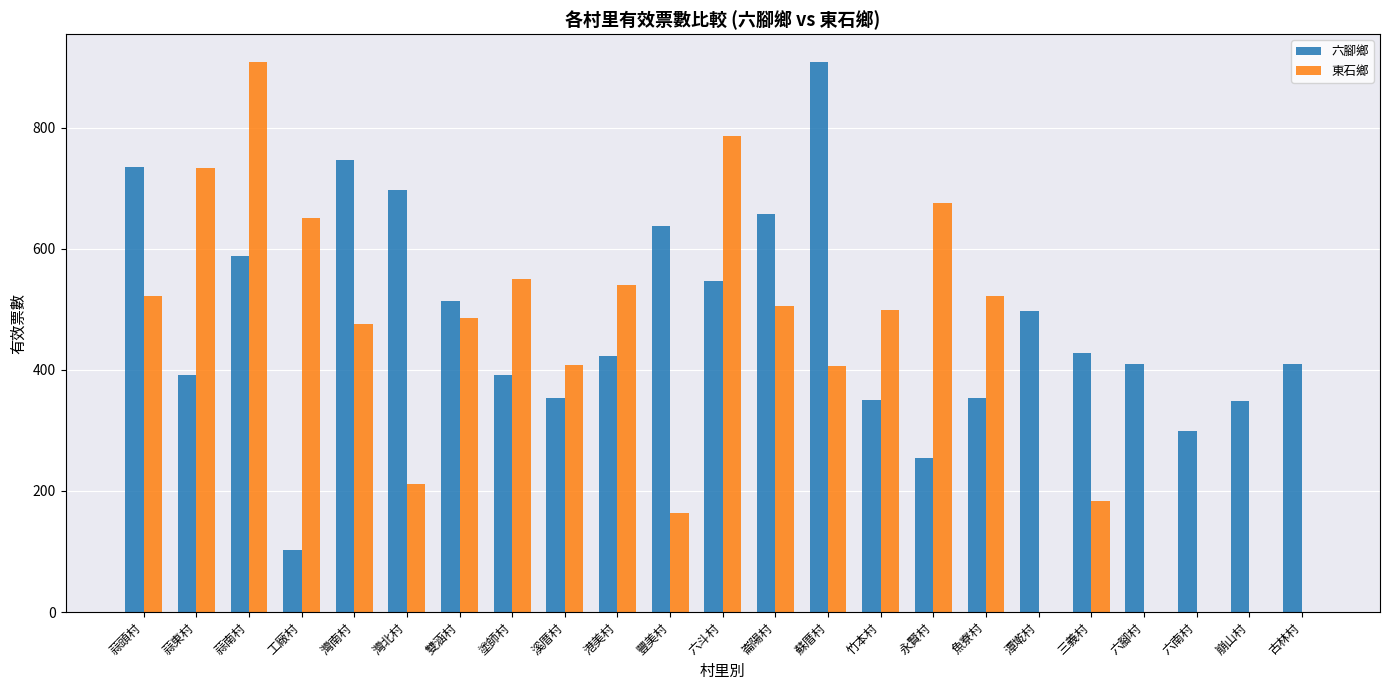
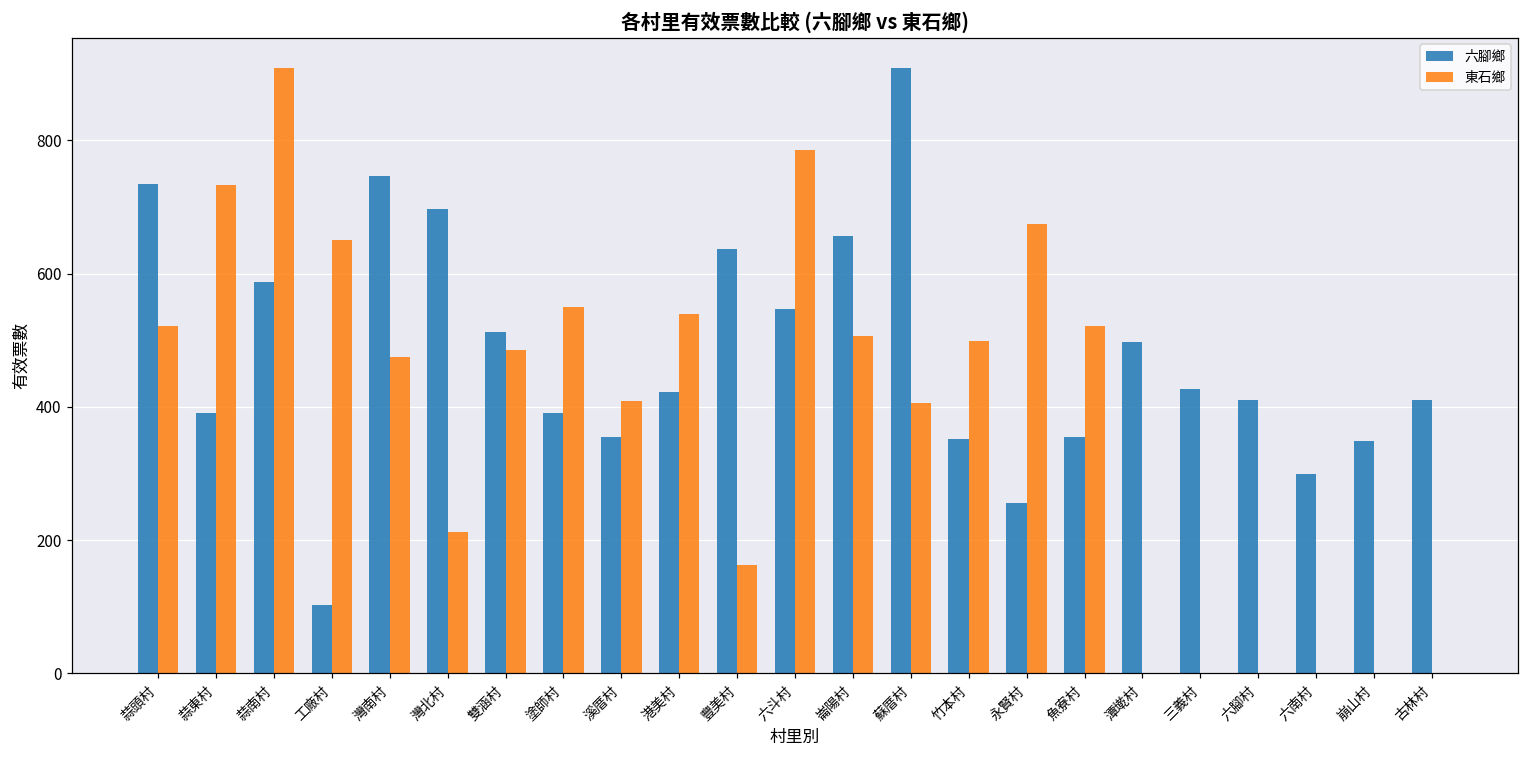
  {
    "六腳鄉": {
      "蒜頭村": 740,
      "蒜東村": 390,
      "蒜南村": 590,
      "工廠村": 100,
      "灣南村": 750,
      "灣北村": 700,
      "雙涵村": 510,
      "塗師村": 390,
      "溪厝村": 350,
      "港美村": 420,
      "豐美村": 640,
      "六斗村": 550,
      "崙陽村": 660,
      "蘇厝村": 910,
      "竹本村": 350,
      "永賢村": 260,
      "魚寮村": 350,
      "潭墘村": 500,
      "三義村": 430,
      "六腳村": 410,
      "六南村": 300,
      "崩山村": 350,
      "古林村": 410
    },
    "東石鄉": {
      "蒜頭村": 520,
      "蒜東村": 730,
      "蒜南村": 910,
      "工廠村": 650,
      "灣南村": 480,
      "灣北村": 210,
      "雙涵村": 490,
      "塗師村": 550,
      "溪厝村": 410,
      "港美村": 540,
      "豐美村": 160,
      "六斗村": 790,
      "崙陽村": 510,
      "蘇厝村": 410,
      "竹本村": 500,
      "永賢村": 680,
      "魚寮村": 520,
      "潭墘村": 0,
-     "三義村": 180,
+     "三義村": 0,
      "六腳村": 0,
      "六南村": 0,
      "崩山村": 0,
      "古林村": 0
    }
  }
